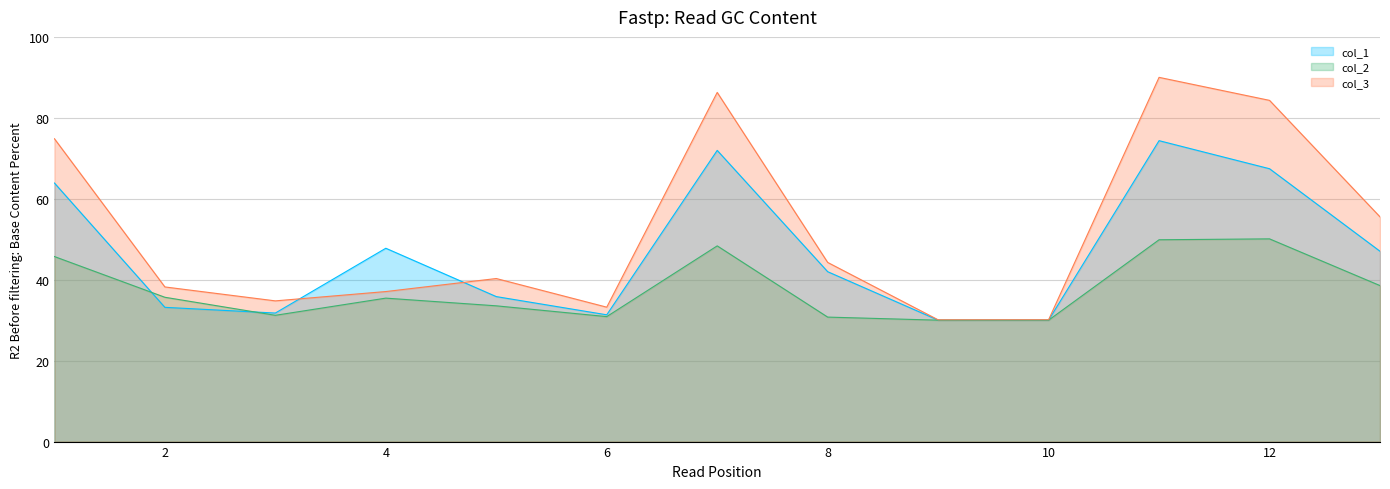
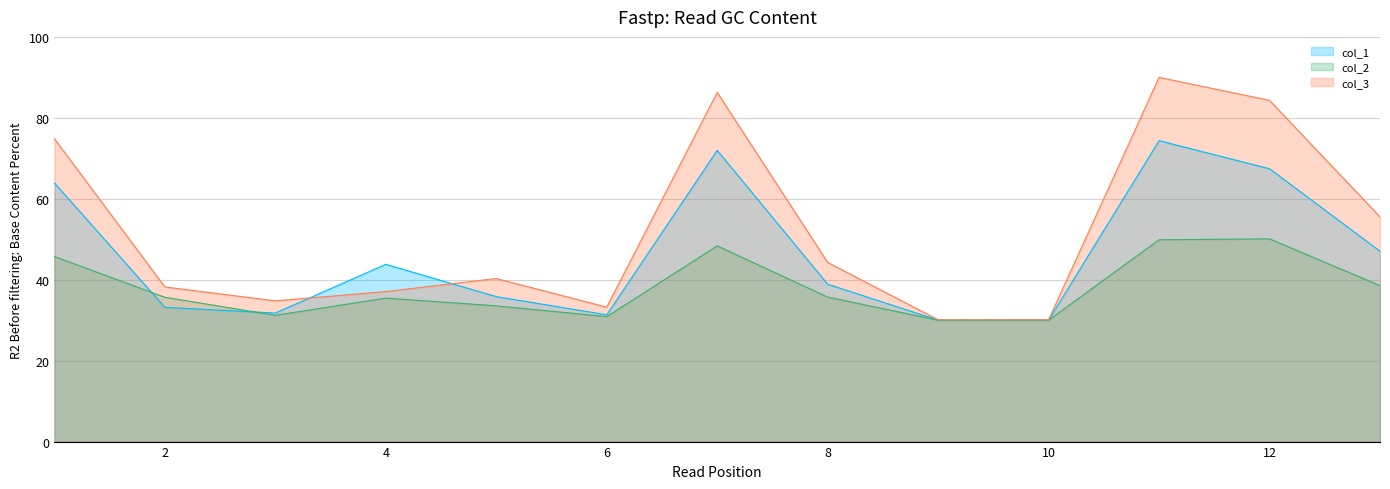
  {
    "col_1": {
      "2": 33,
-     "4": 48,
-     "8": 42,
+     "4": 44,
+     "8": 39,
      "12": 67
    },
    "col_2": {
      "2": 36,
      "4": 35,
-     "8": 31,
+     "8": 36,
      "12": 50
    },
    "col_3": {
      "2": 38,
      "4": 37,
      "6": 33,
      "8": 44,
      "12": 84
    }
  }
